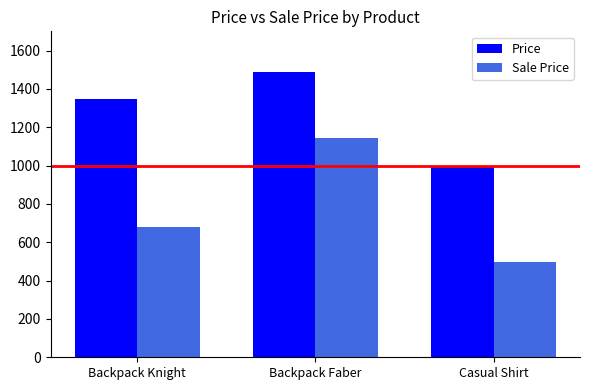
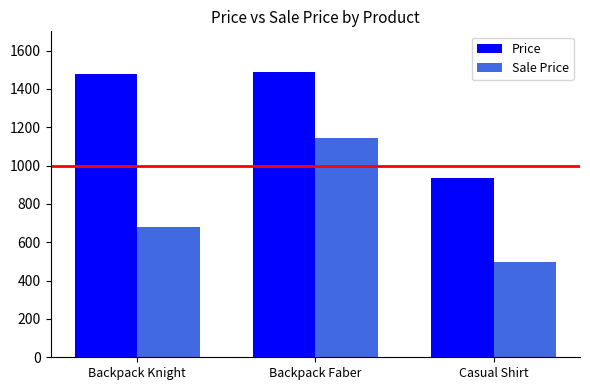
  {
    "Price": {
-     "Backpack Knight": 1350,
+     "Backpack Knight": 1480,
      "Backpack Faber": 1490,
-     "Casual Shirt": 1000
+     "Casual Shirt": 940
    },
    "Sale Price": {
      "Backpack Knight": 680,
      "Backpack Faber": 1150,
      "Casual Shirt": 500
    }
  }
